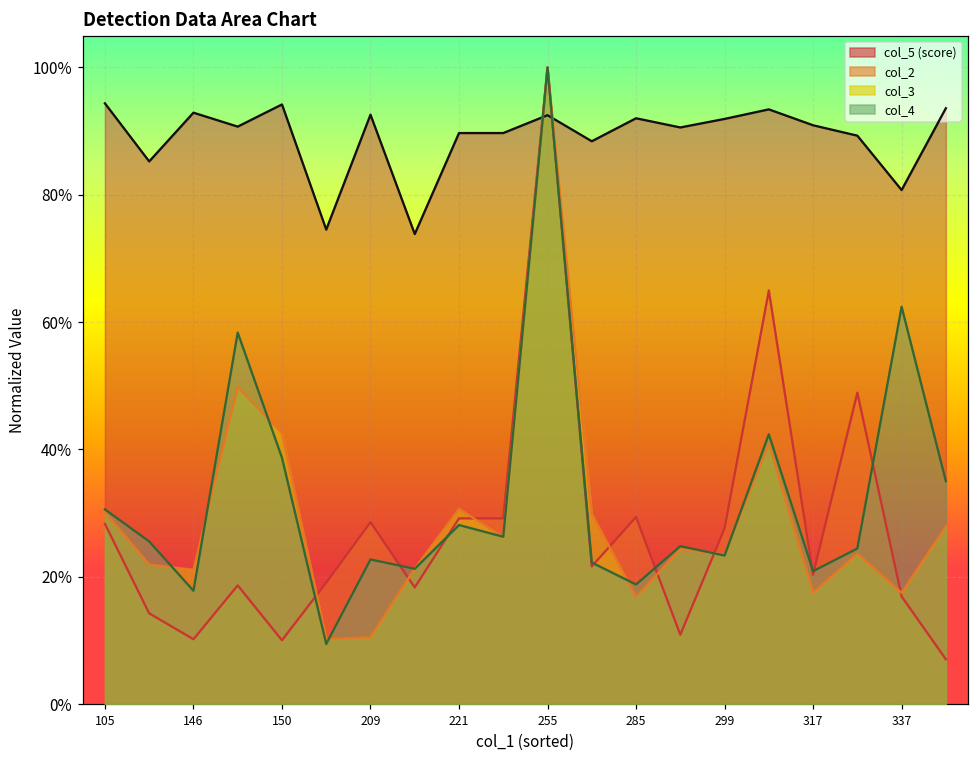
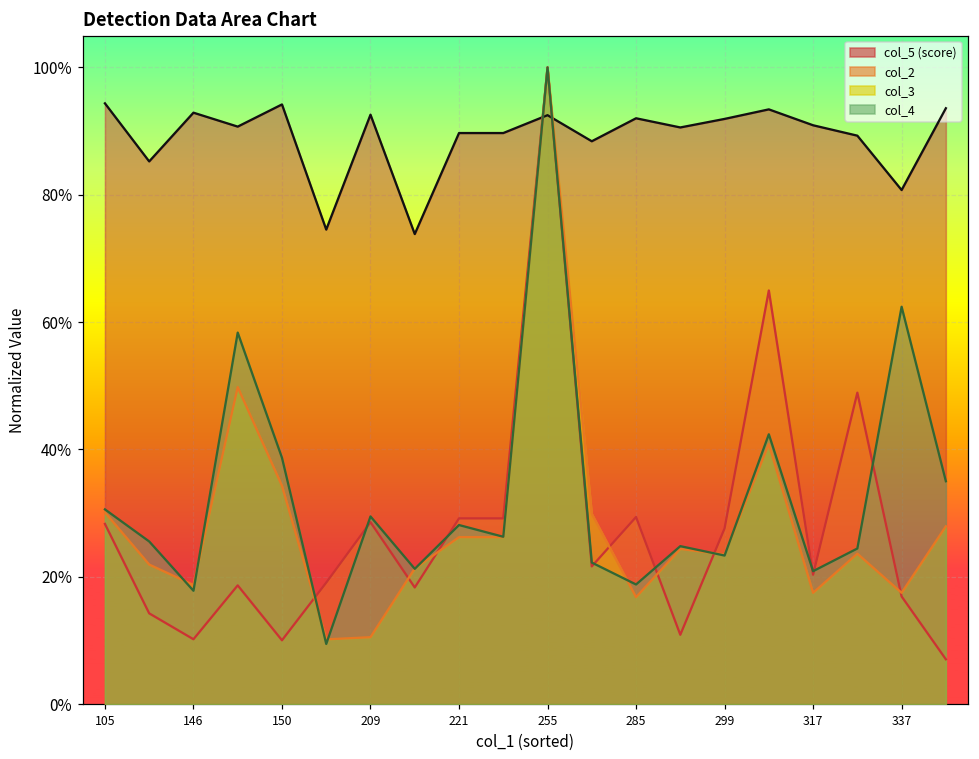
  {
    "col_3": {
      "105": "30%",
-     "146": "21%",
-     "150": "43%",
+     "146": "19%",
+     "150": "34%",
      "209": "11%",
-     "221": "31%",
+     "221": "26%",
      "285": "17%",
      "317": "17%",
      "337": "17%"
    },
    "col_4": {
      "105": "31%",
      "146": "18%",
      "150": "39%",
-     "209": "23%",
+     "209": "29%",
      "221": "28%",
      "285": "19%",
      "317": "21%",
      "337": "62%"
    }
  }
